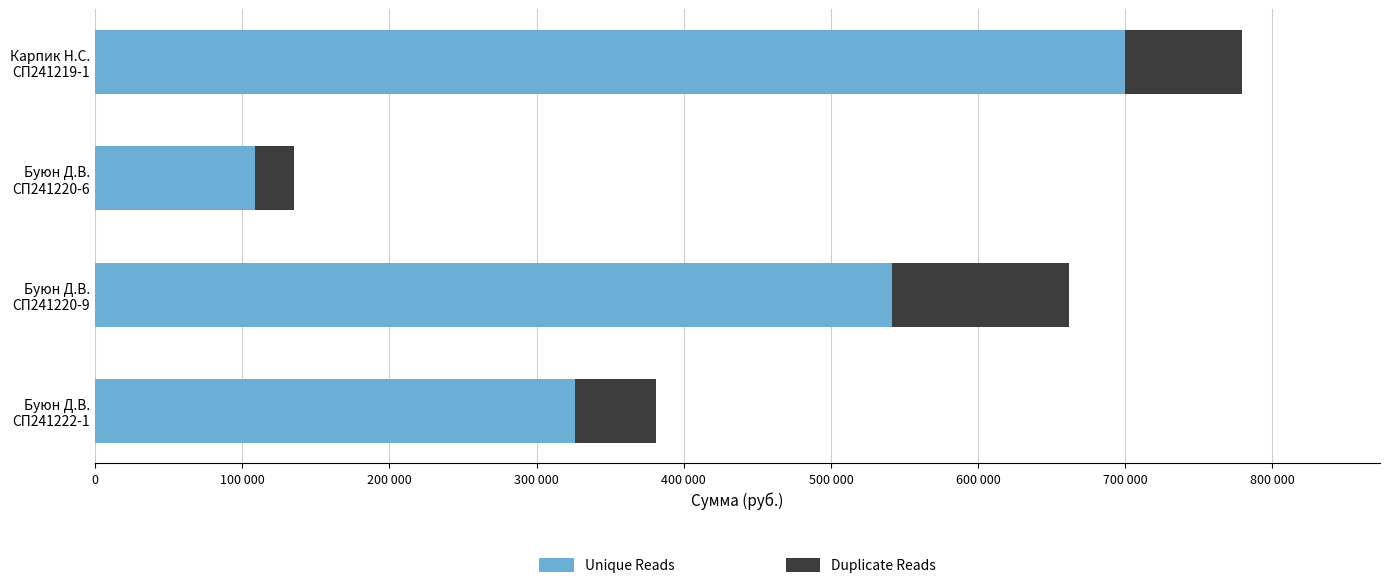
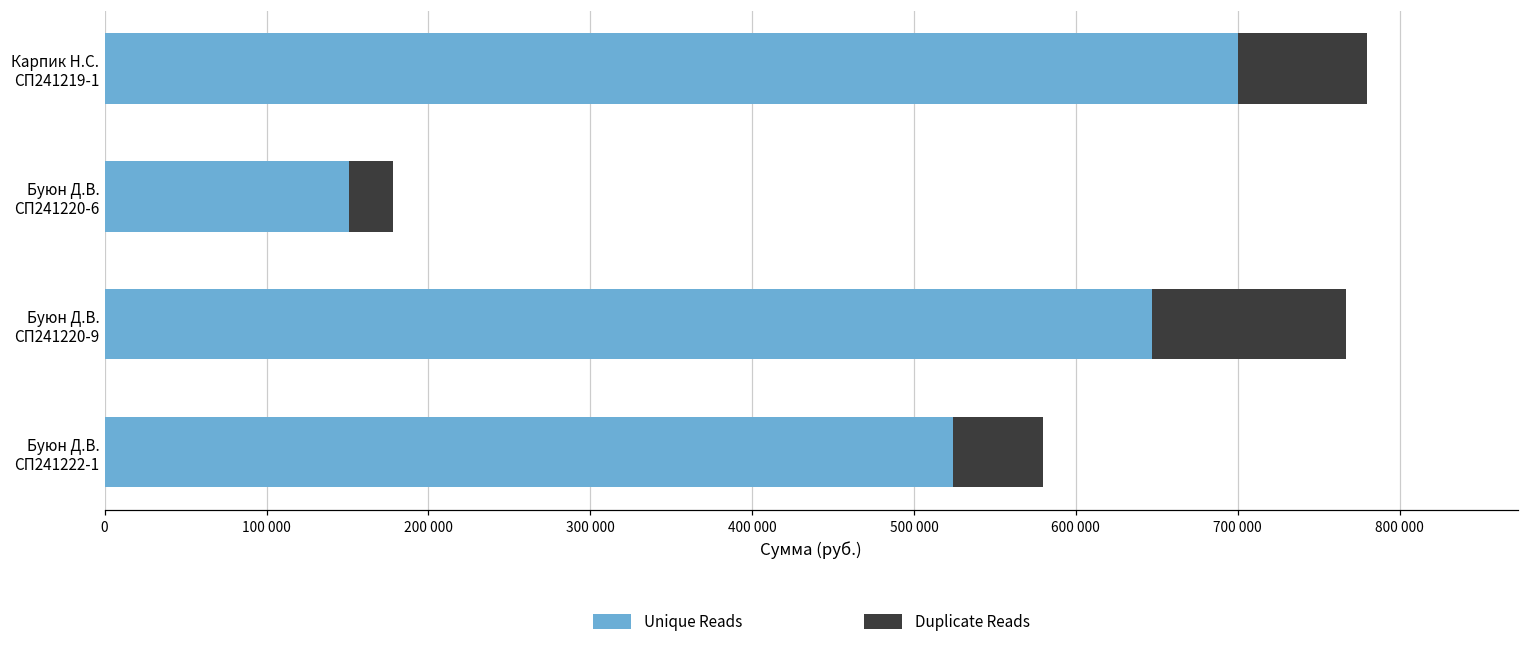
  {
    "Unique Reads": {
      "Карпик Н.С. СП241219-1": 700000,
-     "Буюн Д.В. СП241220-6": 109000,
-     "Буюн Д.В. СП241220-9": 541000,
-     "Буюн Д.В. СП241222-1": 326000
+     "Буюн Д.В. СП241220-6": 151000,
+     "Буюн Д.В. СП241220-9": 647000,
+     "Буюн Д.В. СП241222-1": 524000
    },
    "Duplicate Reads": {
      "Карпик Н.С. СП241219-1": 80000,
      "Буюн Д.В. СП241220-6": 27000,
      "Буюн Д.В. СП241220-9": 120000,
      "Буюн Д.В. СП241222-1": 55000
    }
  }
